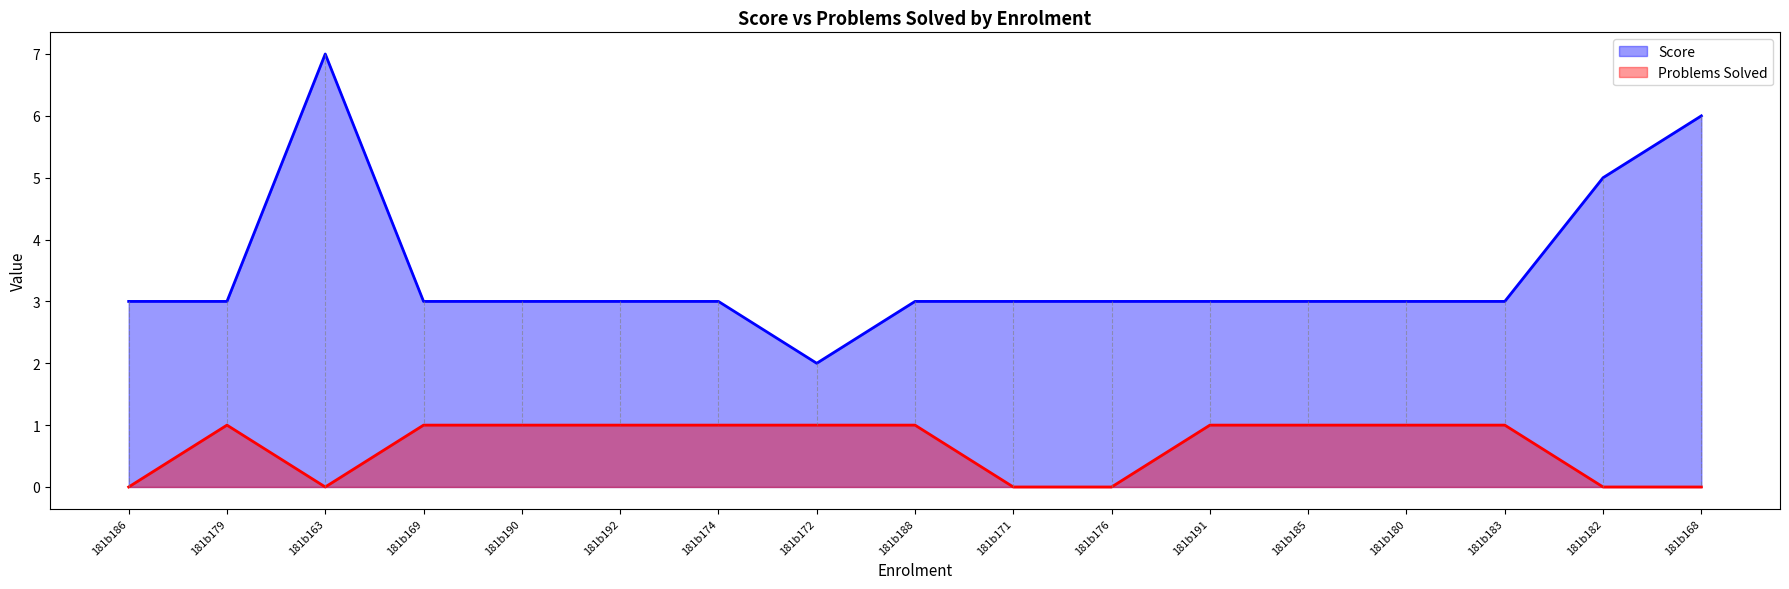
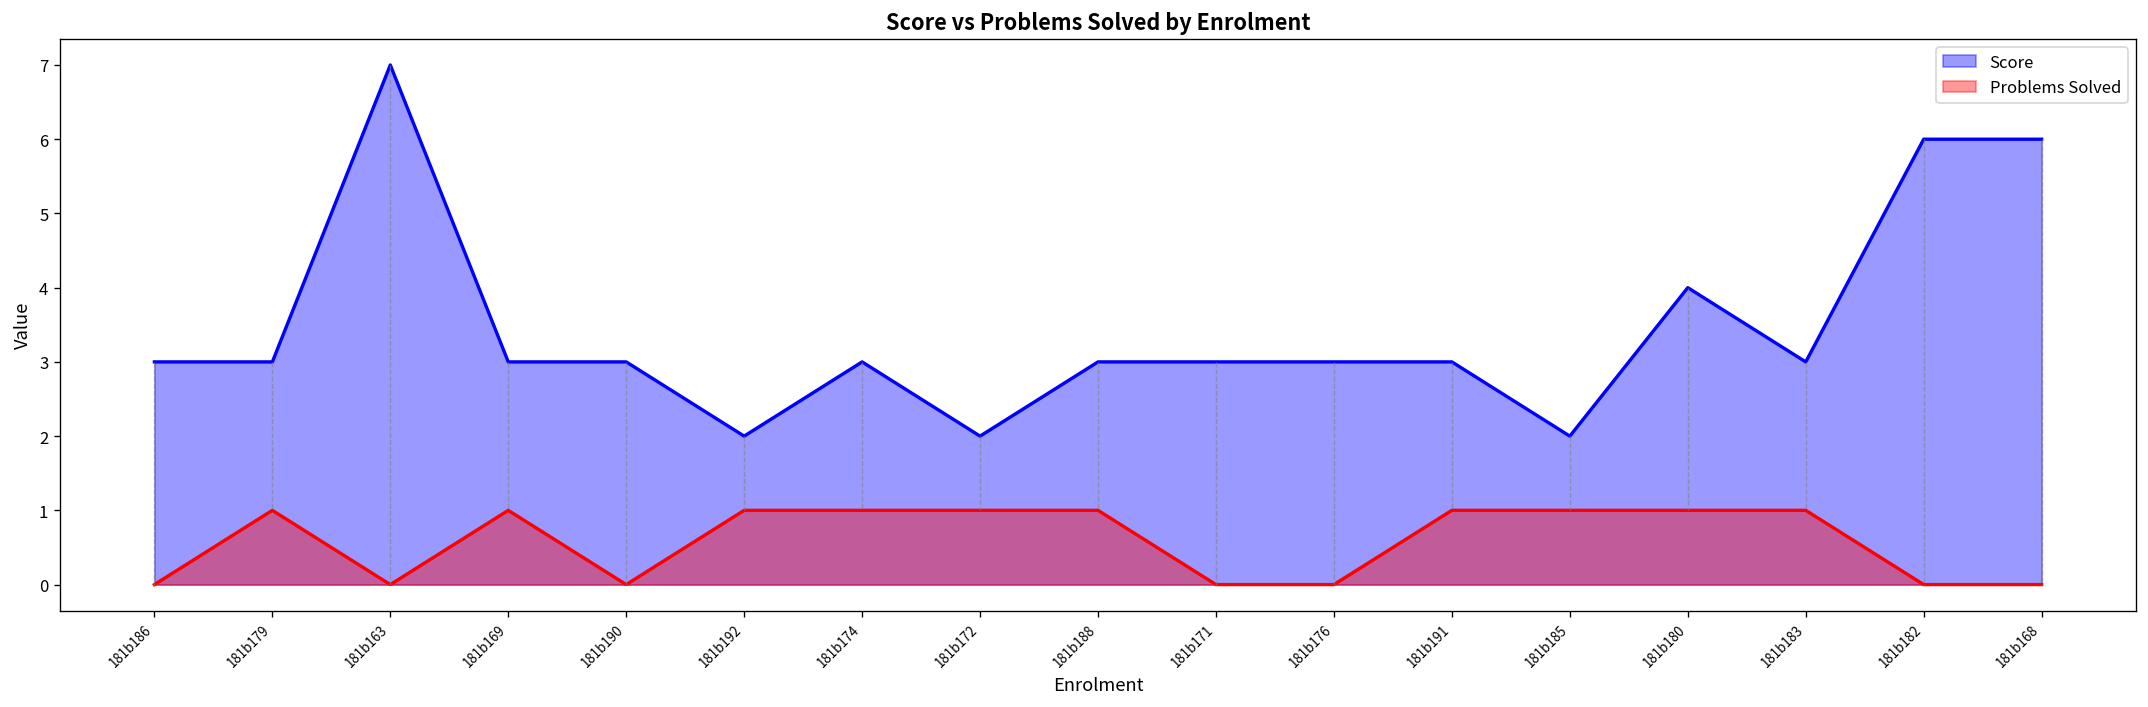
  {
    "Score": {
-     "181b192": 3,
-     "181b185": 3,
-     "181b180": 3,
-     "181b182": 5
+     "181b192": 2,
+     "181b185": 2,
+     "181b180": 4,
+     "181b182": 6
    },
    "Problems Solved": {
-     "181b190": 1
+     "181b190": 0
    }
  }
